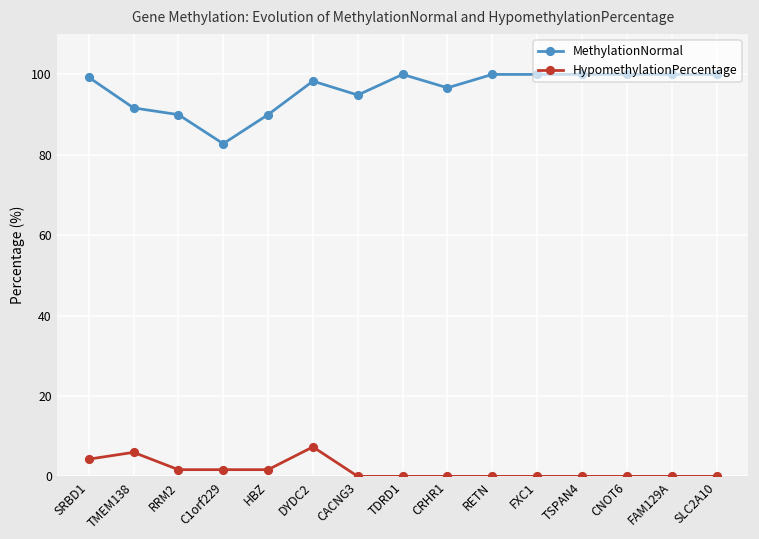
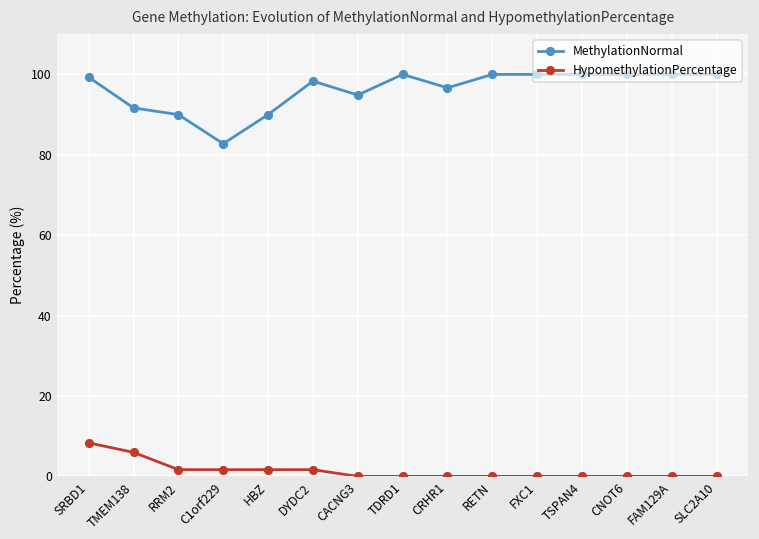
  {
    "MethylationNormal": {
      "SRBD1": 99,
      "TMEM138": 92,
      "RRM2": 90,
      "C1orf229": 83,
      "HBZ": 90,
      "DYDC2": 98,
      "CACNG3": 95,
      "TDRD1": 100,
      "CRHR1": 97,
      "RETN": 100
    },
    "HypomethylationPercentage": {
-     "SRBD1": 4,
+     "SRBD1": 8,
      "TMEM138": 6,
      "RRM2": 2,
      "C1orf229": 2,
      "HBZ": 2,
-     "DYDC2": 7,
+     "DYDC2": 2,
      "CACNG3": 0,
      "TDRD1": 0,
      "CRHR1": 0,
      "RETN": 0,
      "FXC1": 0,
      "TSPAN4": 0,
      "CNOT6": 0,
      "FAM129A": 0,
      "SLC2A10": 0
    }
  }
